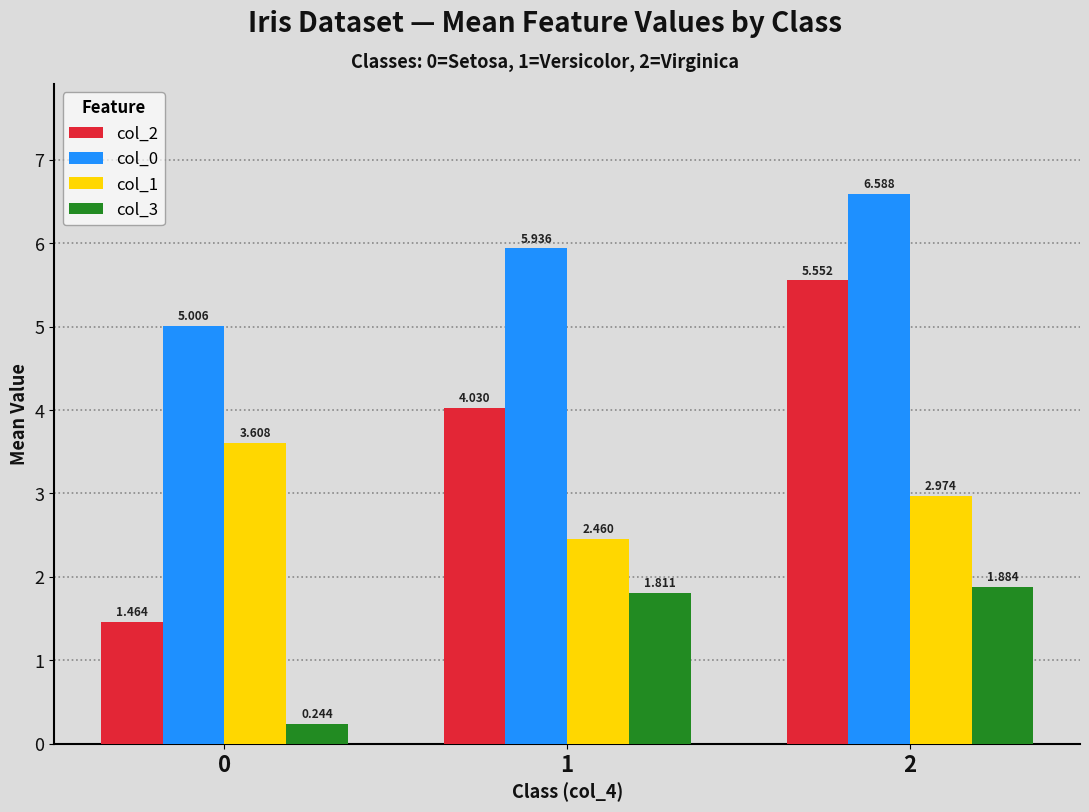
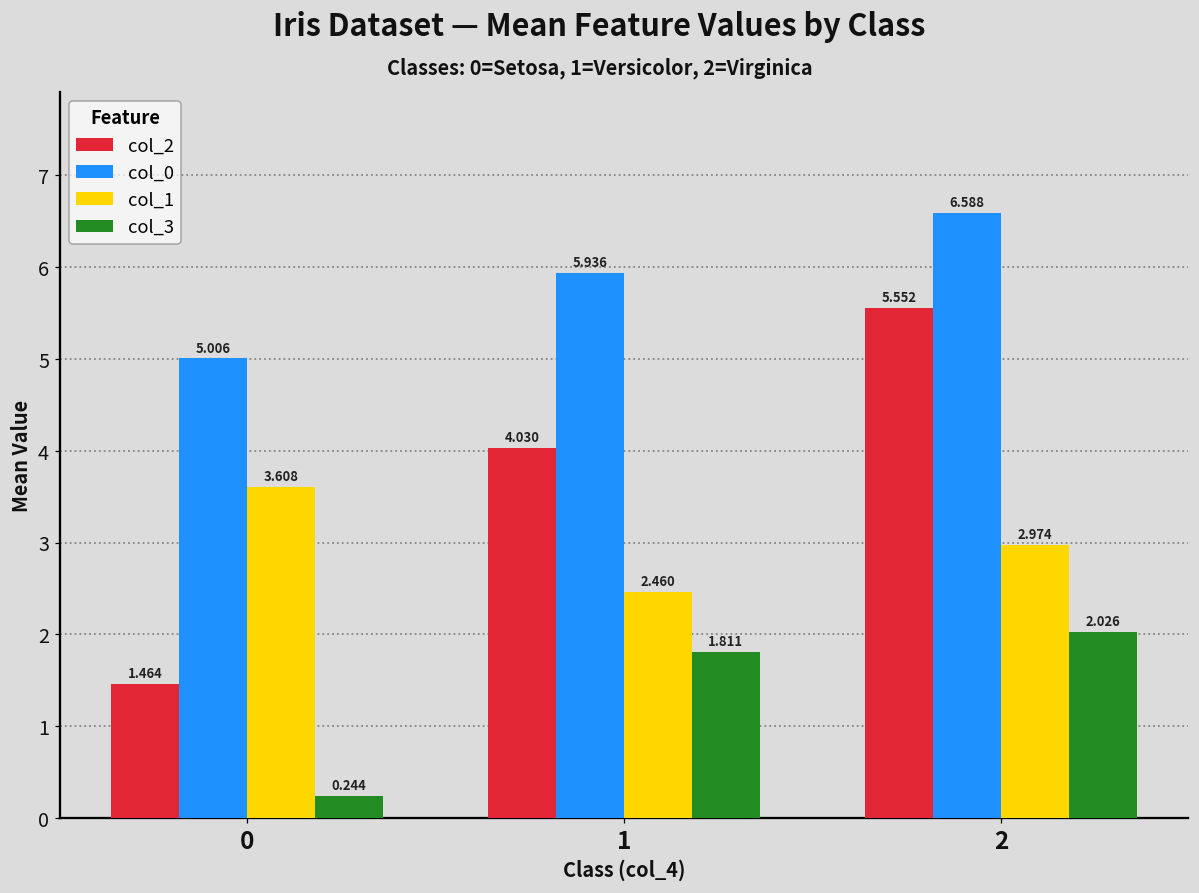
  {
    "col_2": {
      "0": 1.464,
      "1": 4.030,
      "2": 5.552
    },
    "col_0": {
      "0": 5.006,
      "1": 5.936,
      "2": 6.588
    },
    "col_1": {
      "0": 3.608,
      "1": 2.460,
      "2": 2.974
    },
    "col_3": {
      "0": 0.244,
      "1": 1.811,
-     "2": 1.884
+     "2": 2.026
    }
  }
